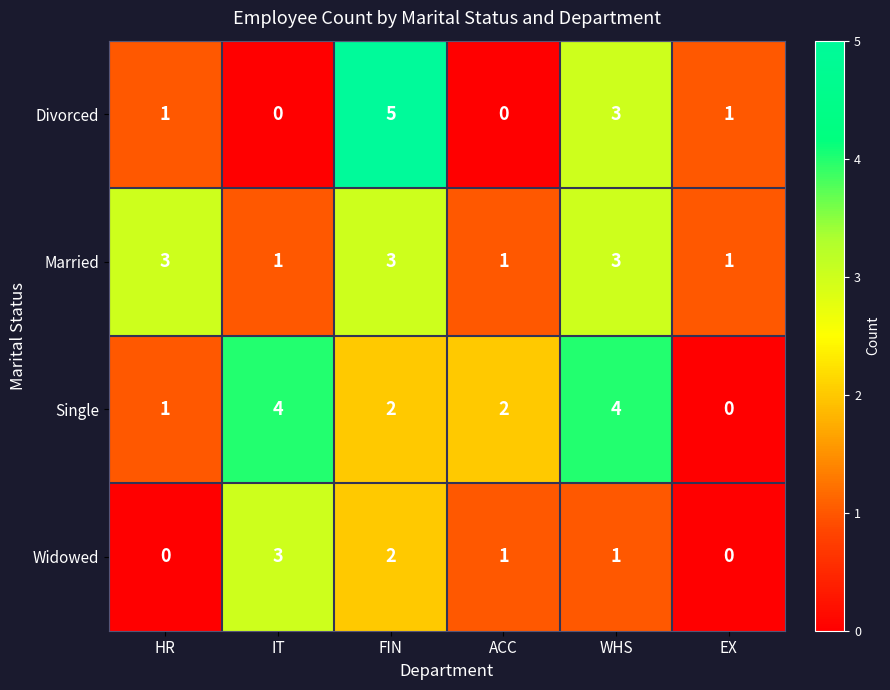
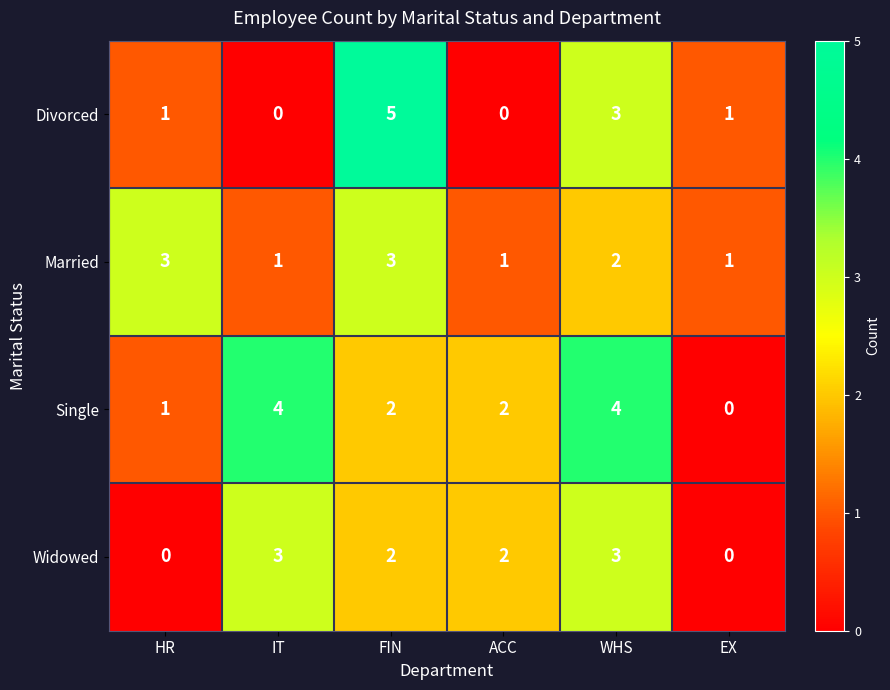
  {
    "Divorced": {
      "HR": 1,
      "IT": 0,
      "FIN": 5,
      "ACC": 0,
      "WHS": 3,
      "EX": 1
    },
    "Married": {
      "HR": 3,
      "IT": 1,
      "FIN": 3,
      "ACC": 1,
-     "WHS": 3,
+     "WHS": 2,
      "EX": 1
    },
    "Single": {
      "HR": 1,
      "IT": 4,
      "FIN": 2,
      "ACC": 2,
      "WHS": 4,
      "EX": 0
    },
    "Widowed": {
      "HR": 0,
      "IT": 3,
      "FIN": 2,
-     "ACC": 1,
-     "WHS": 1,
+     "ACC": 2,
+     "WHS": 3,
      "EX": 0
    }
  }
